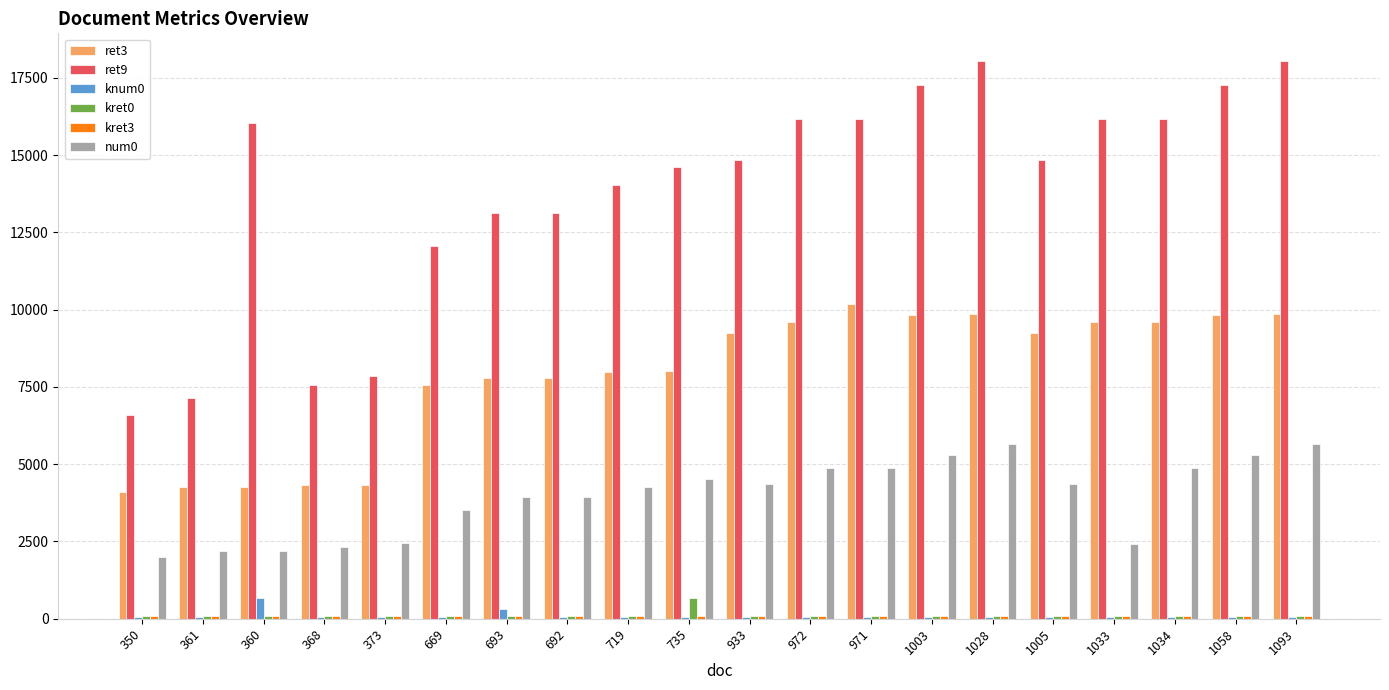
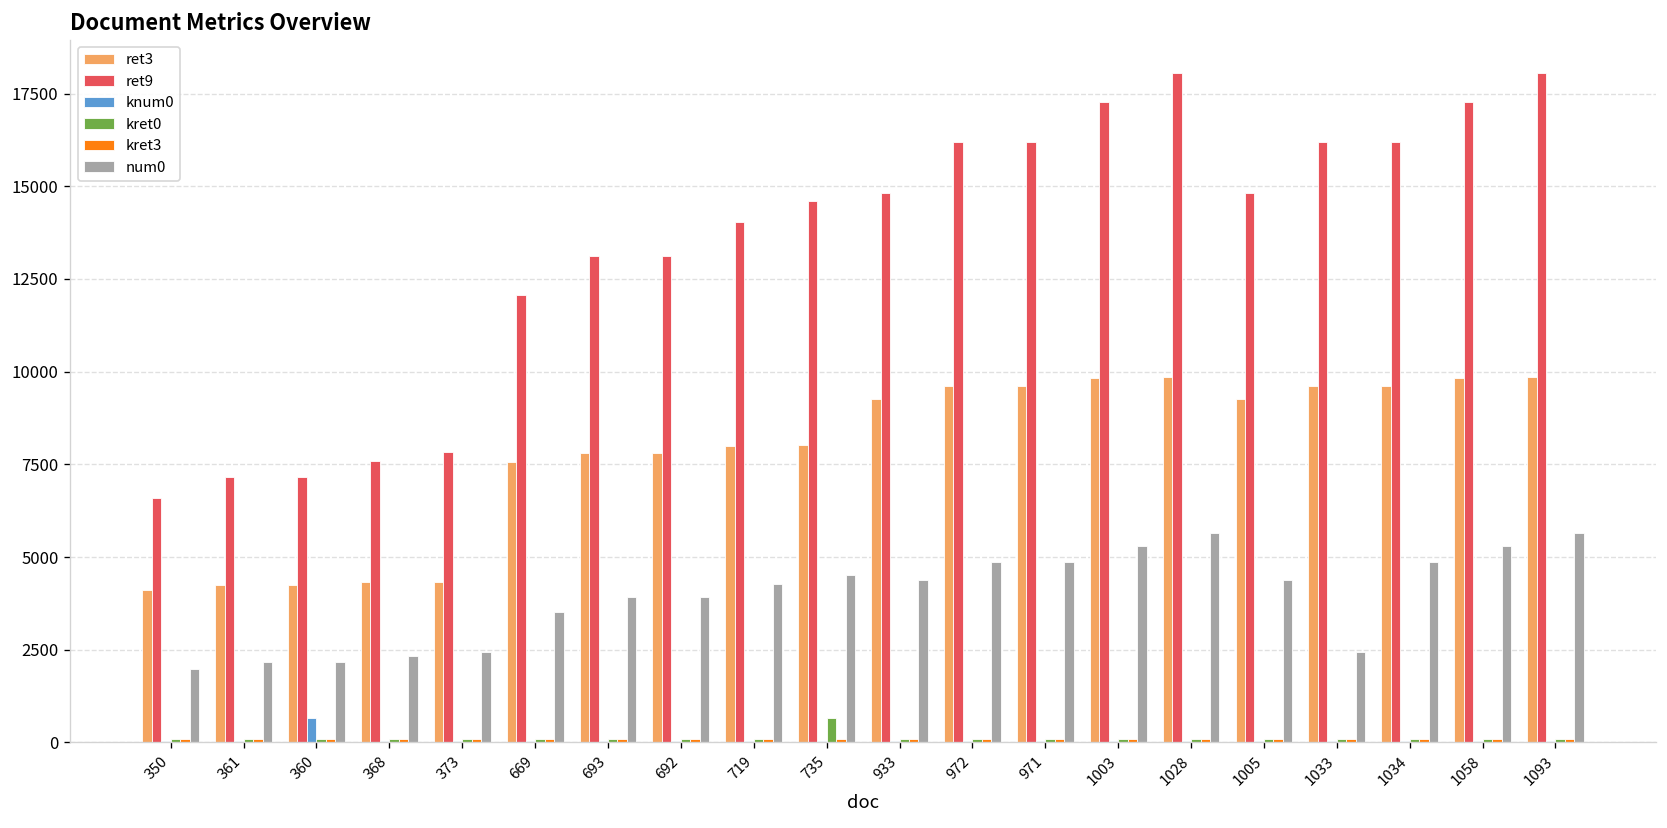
  {
    "ret3": {
      "350": 4100,
      "361": 4200,
      "360": 4200,
      "368": 4300,
      "373": 4300,
      "669": 7600,
      "693": 7800,
      "692": 7800,
      "719": 8000,
      "735": 8000,
      "933": 9300,
      "972": 9600,
-     "971": 10200,
+     "971": 9600,
      "1003": 9800,
      "1028": 9900,
      "1005": 9300,
      "1033": 9600,
      "1034": 9600,
      "1058": 9800,
      "1093": 9900
    },
    "ret9": {
      "350": 6600,
      "361": 7100,
-     "360": 16000,
+     "360": 7100,
      "368": 7600,
      "373": 7800,
      "669": 12100,
      "693": 13100,
      "692": 13100,
      "719": 14000,
      "735": 14600,
      "933": 14800,
      "972": 16200,
      "971": 16200,
      "1003": 17300,
      "1028": 18000,
      "1005": 14800,
      "1033": 16200,
      "1034": 16200,
      "1058": 17300,
      "1093": 18000
    },
    "knum0": {
      "360": 700,
-     "693": 300
+     "693": 0
    },
    "kret0": {
      "350": 100,
      "361": 100,
      "360": 100,
      "368": 100,
      "373": 100,
      "669": 100,
      "693": 100,
      "692": 100,
      "719": 100,
      "735": 700,
      "933": 100,
      "972": 100,
      "971": 100,
      "1003": 100,
      "1028": 100,
      "1005": 100,
      "1033": 100,
      "1034": 100,
      "1058": 100,
      "1093": 100
    },
    "kret3": {
      "350": 100,
      "361": 100,
      "360": 100,
      "368": 100,
      "373": 100,
      "669": 100,
      "693": 100,
      "692": 100,
      "719": 100,
      "735": 100,
      "933": 100,
      "972": 100,
      "971": 100,
      "1003": 100,
      "1028": 100,
      "1005": 100,
      "1033": 100,
      "1034": 100,
      "1058": 100,
      "1093": 100
    },
    "num0": {
      "350": 2000,
      "361": 2200,
      "360": 2200,
      "368": 2300,
      "373": 2400,
      "669": 3500,
      "693": 3900,
      "692": 3900,
      "719": 4300,
      "735": 4500,
      "933": 4400,
      "972": 4900,
      "971": 4900,
      "1003": 5300,
      "1028": 5600,
      "1005": 4400,
      "1033": 2400,
      "1034": 4900,
      "1058": 5300,
      "1093": 5600
    }
  }
